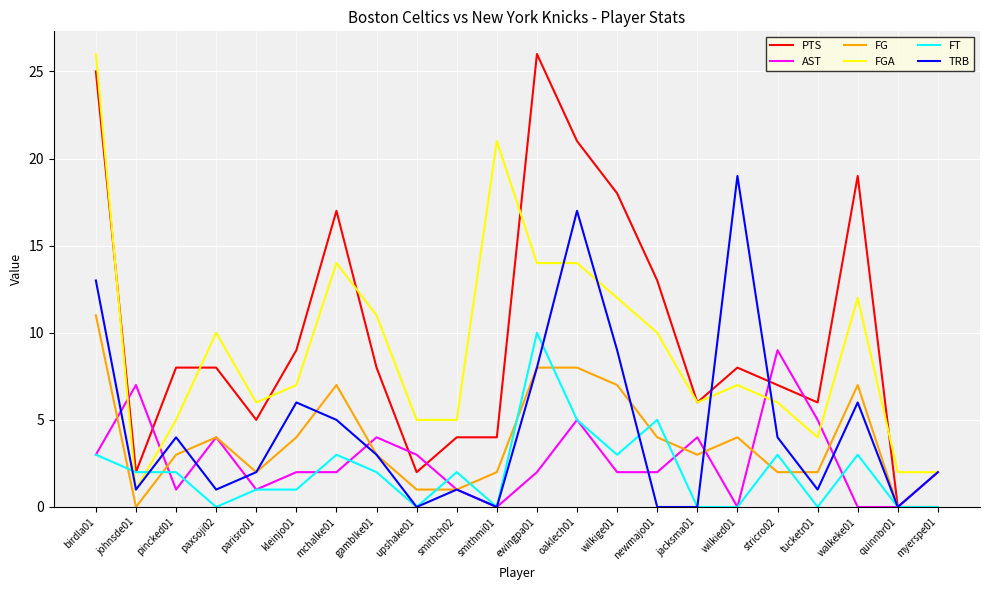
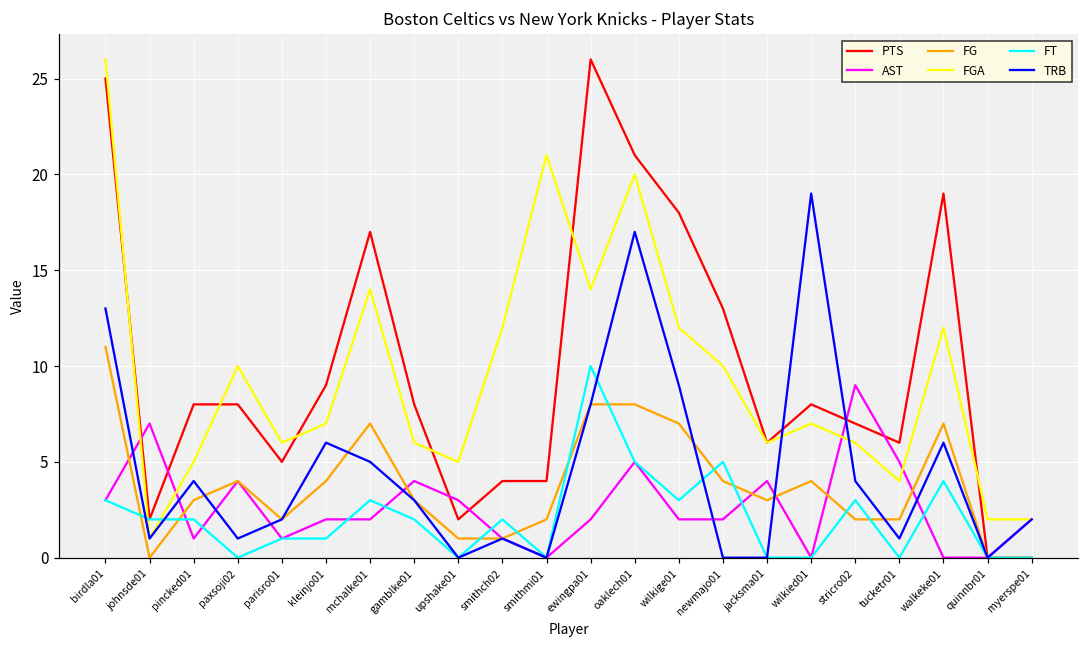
  {
    "PTS": {
      "birdla01": 25,
      "pincked01": 8,
      "paxsoji02": 8,
      "parisro01": 5,
      "kleinjo01": 9,
      "mchalke01": 17,
      "gamblke01": 8,
      "upshake01": 2,
      "smithch02": 4,
      "smithmi01": 4,
      "ewingpa01": 26,
      "oaklech01": 21,
      "wilkige01": 18,
      "newmajo01": 13,
      "wilkied01": 8,
      "stricro02": 7,
      "tucketr01": 6,
      "walkeke01": 19
    },
    "AST": {
      "johnsde01": 7,
      "pincked01": 1,
      "kleinjo01": 2,
      "mchalke01": 2,
      "gamblke01": 4,
      "upshake01": 3,
      "ewingpa01": 2,
      "wilkige01": 2,
      "newmajo01": 2,
      "jacksma01": 4,
      "stricro02": 9,
      "tucketr01": 5,
      "walkeke01": 0
    },
    "FG": {
      "birdla01": 11,
      "johnsde01": 0,
      "pincked01": 3,
      "kleinjo01": 4,
      "mchalke01": 7,
      "upshake01": 1,
      "smithmi01": 2,
      "oaklech01": 8,
      "wilkige01": 7,
      "newmajo01": 4,
      "jacksma01": 3,
      "wilkied01": 4,
      "stricro02": 2,
      "tucketr01": 2,
      "walkeke01": 7
    },
    "FGA": {
      "birdla01": 26,
      "pincked01": 5,
      "paxsoji02": 10,
      "parisro01": 6,
      "kleinjo01": 7,
      "mchalke01": 14,
-     "gamblke01": 11,
+     "gamblke01": 6,
      "upshake01": 5,
-     "smithch02": 5,
+     "smithch02": 12,
      "smithmi01": 21,
      "ewingpa01": 14,
-     "oaklech01": 14,
+     "oaklech01": 20,
      "wilkige01": 12,
      "newmajo01": 10,
      "wilkied01": 7,
      "stricro02": 6,
      "tucketr01": 4,
      "walkeke01": 12,
      "quinnbr01": 2
    },
    "FT": {
      "pincked01": 2,
      "paxsoji02": 0,
      "kleinjo01": 1,
      "mchalke01": 3,
      "gamblke01": 2,
      "smithch02": 2,
      "ewingpa01": 10,
      "wilkige01": 3,
      "newmajo01": 5,
      "stricro02": 3,
      "tucketr01": 0,
-     "walkeke01": 3
+     "walkeke01": 4
    },
    "TRB": {
      "birdla01": 13,
      "pincked01": 4,
      "paxsoji02": 1,
      "kleinjo01": 6,
      "mchalke01": 5,
      "oaklech01": 17,
      "wilkige01": 9,
      "newmajo01": 0,
      "wilkied01": 19,
      "stricro02": 4,
      "tucketr01": 1,
      "walkeke01": 6
    }
  }
